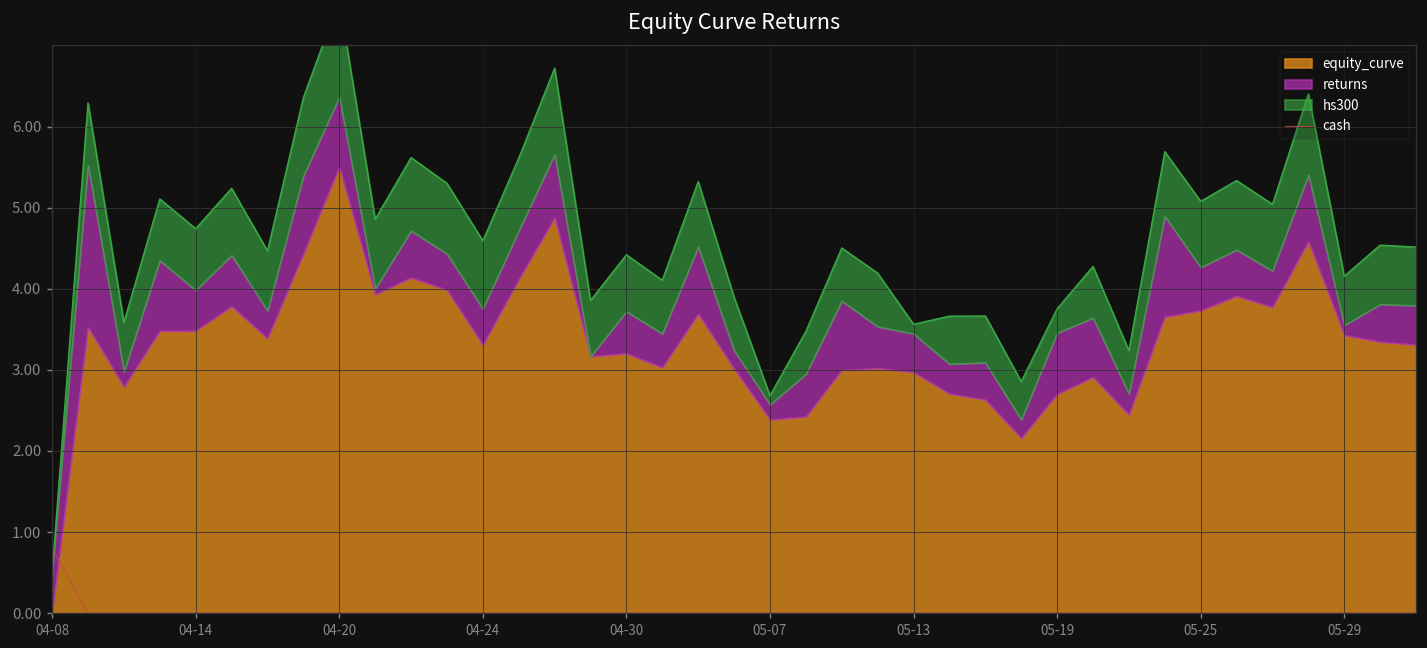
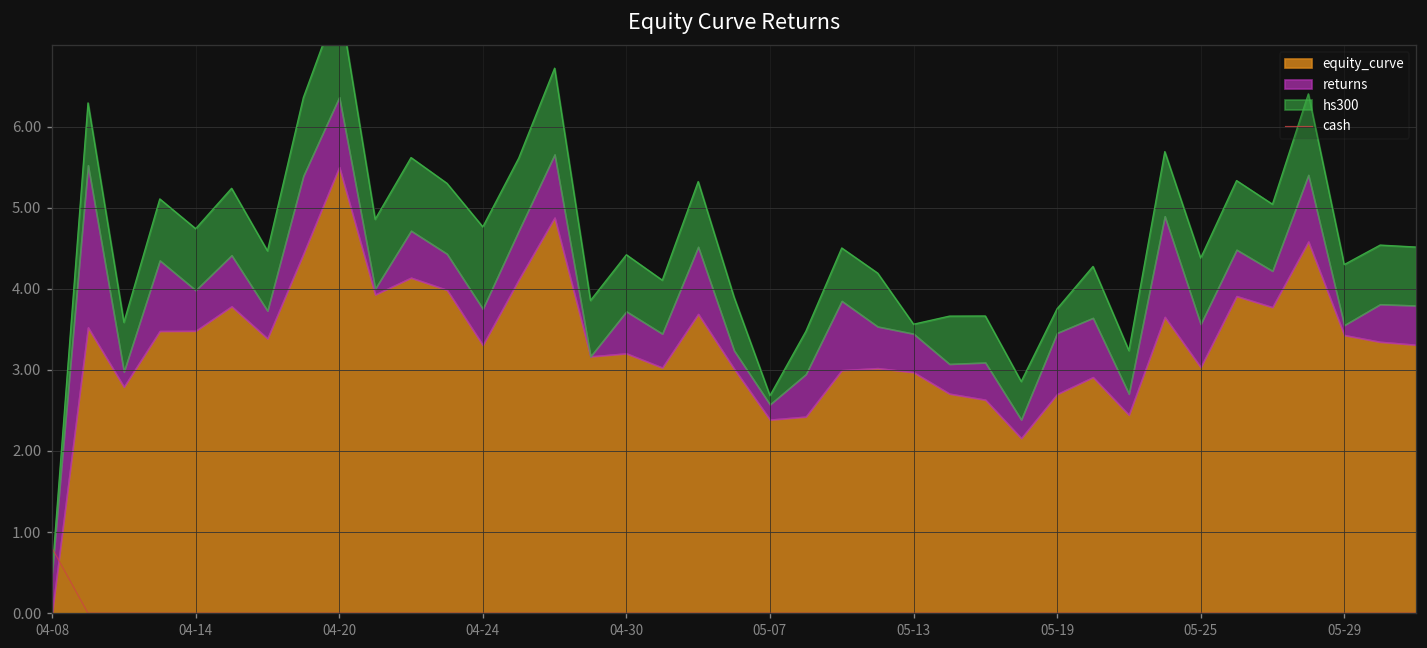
  {
    "equity_curve": {
      "04-14": 3.5,
      "04-20": 5.5,
      "04-24": 3.3,
      "04-30": 3.2,
      "05-07": 2.4,
      "05-13": 3.0,
      "05-19": 2.7,
-     "05-25": 3.7,
+     "05-25": 3.0,
      "05-29": 3.4
    },
    "cash": {
      "04-08": 0.8,
      "04-14": 0.0,
      "04-20": 0.0,
      "04-24": 0.0,
      "04-30": 0.0,
      "05-07": 0.0,
      "05-13": 0.0,
      "05-19": 0.0,
      "05-25": 0.0,
      "05-29": 0.0
    },
    "returns": {
      "04-14": 0.5,
      "04-20": 0.9,
      "04-24": 0.4,
      "04-30": 0.5,
      "05-07": 0.2,
      "05-13": 0.5,
      "05-19": 0.8,
      "05-25": 0.5,
      "05-29": 0.1
    },
    "hs300": {
      "04-14": 0.8,
-     "04-24": 0.8,
+     "04-24": 1.0,
      "04-30": 0.7,
      "05-07": 0.1,
      "05-13": 0.1,
      "05-19": 0.3,
      "05-25": 0.8,
-     "05-29": 0.6
+     "05-29": 0.7
    }
  }
